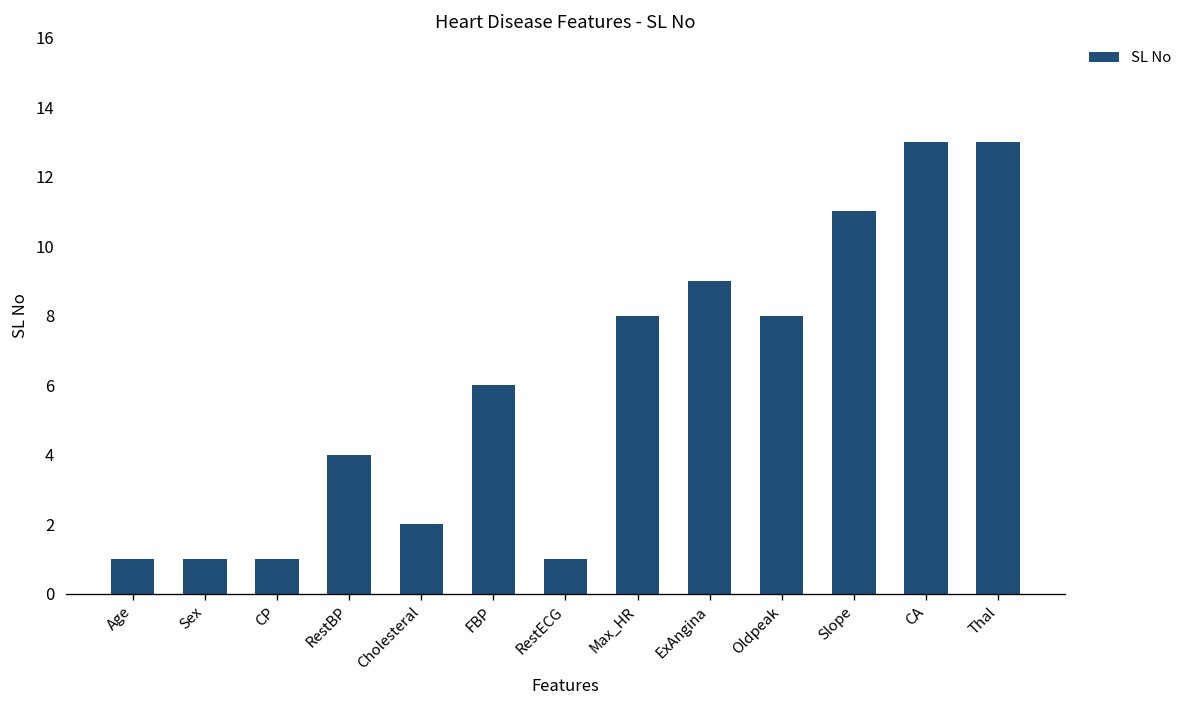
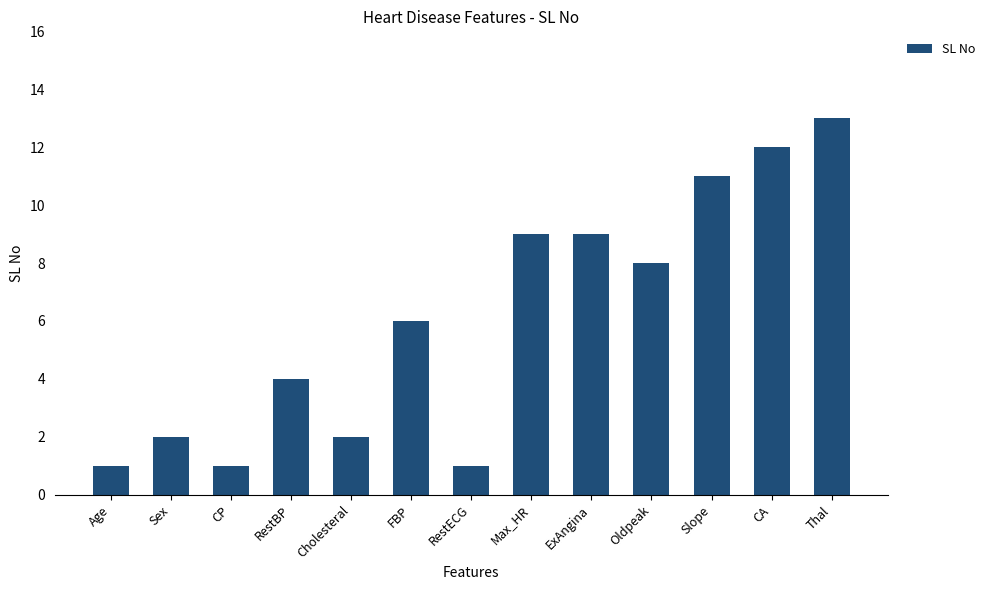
  {
    "Age": 1,
-   "Sex": 1,
+   "Sex": 2,
    "CP": 1,
    "RestBP": 4,
    "Cholesteral": 2,
    "FBP": 6,
    "RestECG": 1,
-   "Max_HR": 8,
+   "Max_HR": 9,
    "ExAngina": 9,
    "Oldpeak": 8,
    "Slope": 11,
-   "CA": 13,
+   "CA": 12,
    "Thal": 13
  }
